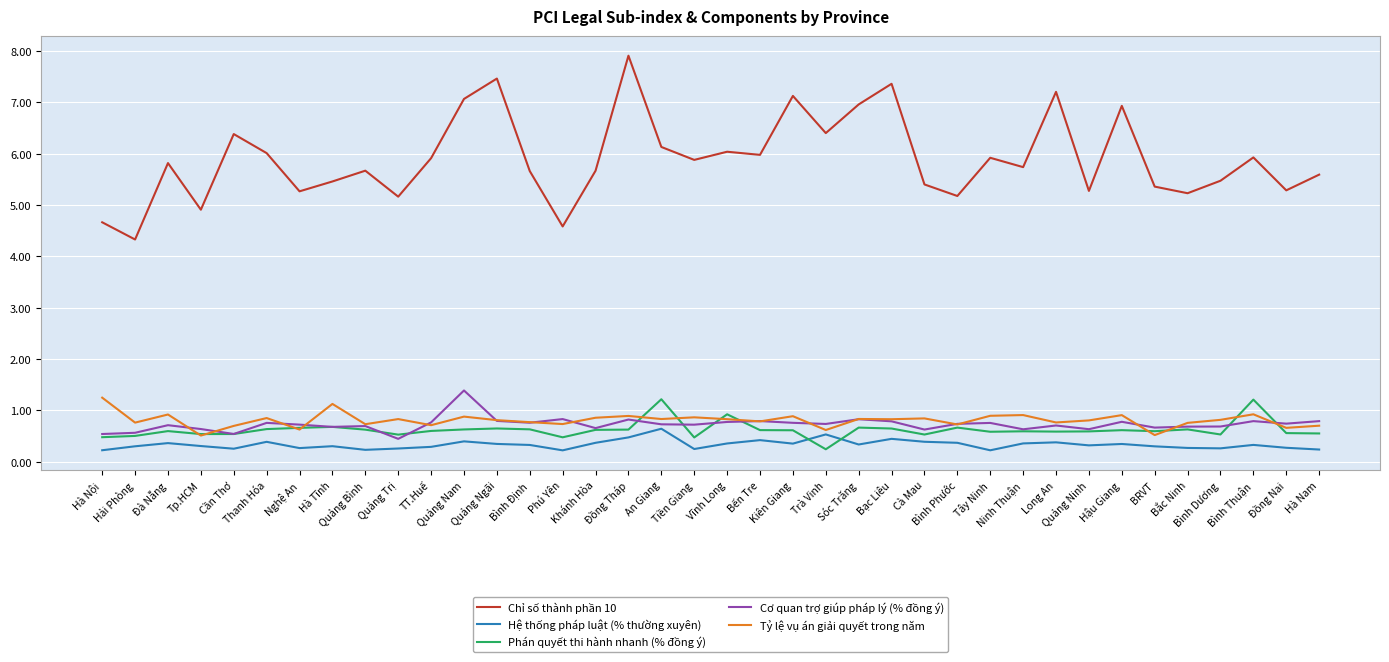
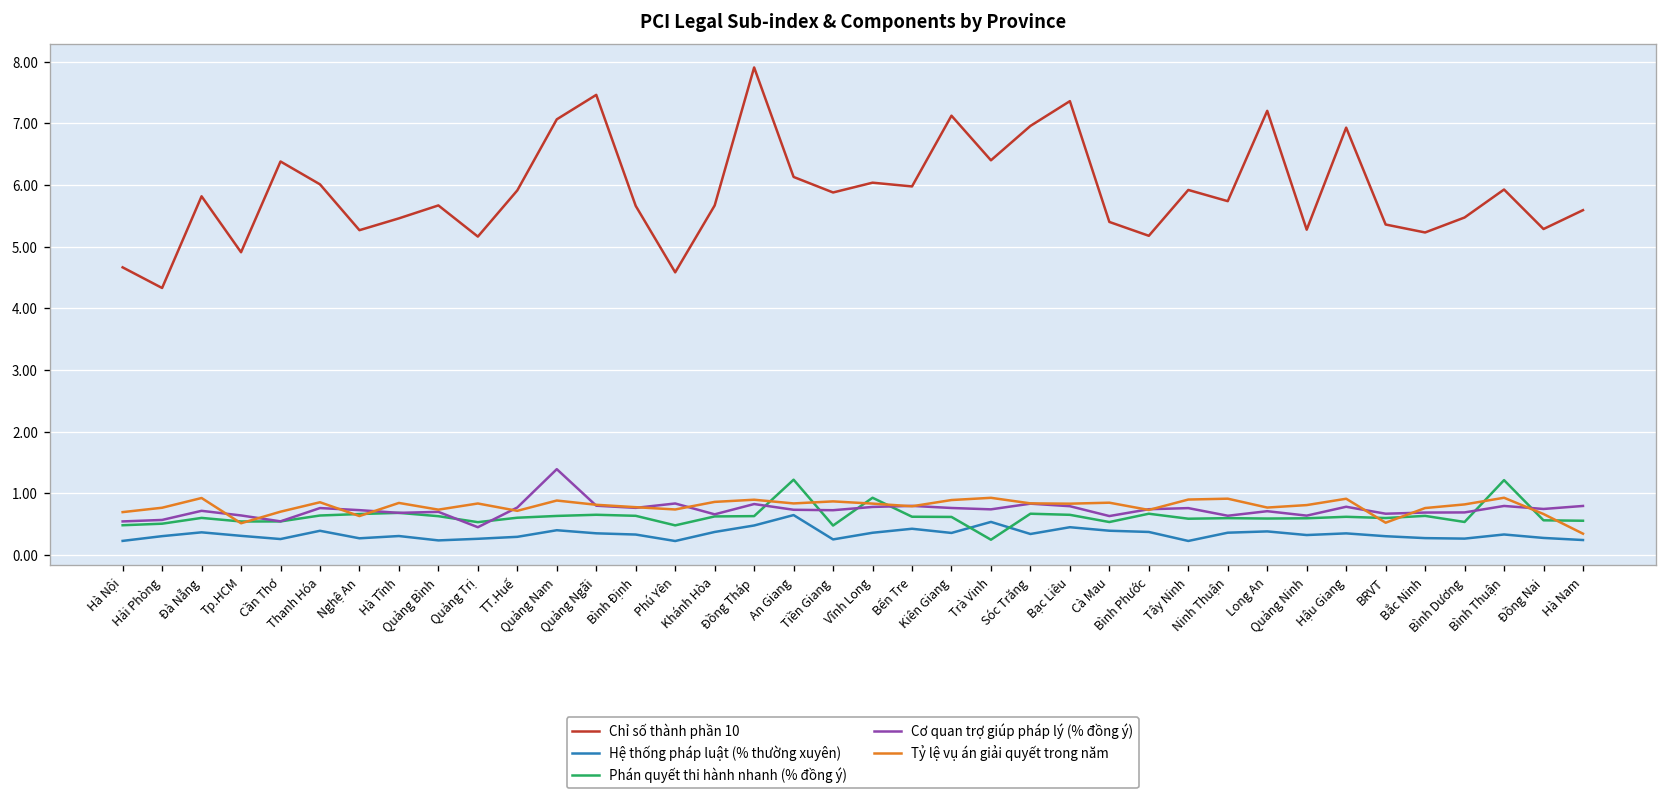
  {
    "Chỉ số thành phần 10": {
      "Hà Nội": 4.7,
      "Hải Phòng": 4.3,
      "Đà Nẵng": 5.8,
      "Tp.HCM": 4.9,
      "Cần Thơ": 6.4,
      "Thanh Hóa": 6.0,
      "Nghệ An": 5.3,
      "Hà Tĩnh": 5.5,
      "Quảng Bình": 5.7,
      "Quảng Trị": 5.2,
      "TT.Huế": 5.9,
      "Quảng Nam": 7.1,
      "Quảng Ngãi": 7.5,
      "Bình Định": 5.7,
      "Phú Yên": 4.6,
      "Khánh Hòa": 5.7,
      "Đồng Tháp": 7.9,
      "An Giang": 6.1,
      "Tiền Giang": 5.9,
      "Vĩnh Long": 6.0,
      "Bến Tre": 6.0,
      "Kiên Giang": 7.1,
      "Trà Vinh": 6.4,
      "Sóc Trăng": 7.0,
      "Bạc Liêu": 7.4,
      "Cà Mau": 5.4,
      "Bình Phước": 5.2,
      "Tây Ninh": 5.9,
      "Ninh Thuận": 5.7,
      "Long An": 7.2,
      "Quảng Ninh": 5.3,
      "Hậu Giang": 6.9,
      "BRVT": 5.4,
      "Bắc Ninh": 5.2,
      "Bình Dương": 5.5,
      "Bình Thuận": 5.9,
      "Đồng Nai": 5.3,
      "Hà Nam": 5.6
    },
    "Hệ thống pháp luật (% thường xuyên)": {
      "Hà Nội": 0.2,
      "Hải Phòng": 0.3,
      "Đà Nẵng": 0.4,
      "Tp.HCM": 0.3,
      "Cần Thơ": 0.3,
      "Thanh Hóa": 0.4,
      "Nghệ An": 0.3,
      "Hà Tĩnh": 0.3,
      "Quảng Bình": 0.2,
      "Quảng Trị": 0.3,
      "TT.Huế": 0.3,
      "Quảng Nam": 0.4,
      "Quảng Ngãi": 0.3,
      "Bình Định": 0.3,
      "Phú Yên": 0.2,
      "Khánh Hòa": 0.4,
      "Đồng Tháp": 0.5,
      "An Giang": 0.6,
      "Tiền Giang": 0.3,
      "Vĩnh Long": 0.4,
      "Bến Tre": 0.4,
      "Kiên Giang": 0.4,
      "Trà Vinh": 0.5,
      "Sóc Trăng": 0.3,
      "Bạc Liêu": 0.4,
      "Cà Mau": 0.4,
      "Bình Phước": 0.4,
      "Tây Ninh": 0.2,
      "Ninh Thuận": 0.4,
      "Long An": 0.4,
      "Quảng Ninh": 0.3,
      "Hậu Giang": 0.3,
      "BRVT": 0.3,
      "Bắc Ninh": 0.3,
      "Bình Dương": 0.3,
      "Bình Thuận": 0.3,
      "Đồng Nai": 0.3,
      "Hà Nam": 0.2
    },
    "Phán quyết thi hành nhanh (% đồng ý)": {
      "Hà Nội": 0.5,
      "Hải Phòng": 0.5,
      "Đà Nẵng": 0.6,
      "Thanh Hóa": 0.6,
      "Quảng Bình": 0.6,
      "Quảng Trị": 0.5,
      "TT.Huế": 0.6,
      "Quảng Nam": 0.6,
      "Quảng Ngãi": 0.7,
      "Bình Định": 0.6,
      "Phú Yên": 0.5,
      "Đồng Tháp": 0.6,
      "An Giang": 1.2,
      "Tiền Giang": 0.5,
      "Vĩnh Long": 0.9,
      "Bến Tre": 0.6,
      "Kiên Giang": 0.6,
      "Trà Vinh": 0.2,
      "Sóc Trăng": 0.7,
      "Bạc Liêu": 0.6,
      "Cà Mau": 0.5,
      "Bình Phước": 0.7,
      "Tây Ninh": 0.6,
      "Long An": 0.6,
      "Hậu Giang": 0.6,
      "BRVT": 0.6,
      "Bắc Ninh": 0.6,
      "Bình Dương": 0.5,
      "Bình Thuận": 1.2,
      "Đồng Nai": 0.6,
      "Hà Nam": 0.6
    },
    "Cơ quan trợ giúp pháp lý (% đồng ý)": {
      "Hà Nội": 0.5,
      "Hải Phòng": 0.6,
      "Đà Nẵng": 0.7,
      "Tp.HCM": 0.6,
      "Thanh Hóa": 0.8,
      "Nghệ An": 0.7,
      "Quảng Trị": 0.4,
      "TT.Huế": 0.8,
      "Quảng Nam": 1.4,
      "Phú Yên": 0.8,
      "Đồng Tháp": 0.8,
      "An Giang": 0.7,
      "Tiền Giang": 0.7,
      "Vĩnh Long": 0.8,
      "Kiên Giang": 0.8,
      "Trà Vinh": 0.7,
      "Cà Mau": 0.6,
      "Tây Ninh": 0.8,
      "Long An": 0.7,
      "Hậu Giang": 0.8,
      "BRVT": 0.7,
      "Bắc Ninh": 0.7,
      "Bình Dương": 0.7,
      "Bình Thuận": 0.8,
      "Đồng Nai": 0.7,
      "Hà Nam": 0.8
    },
    "Tỷ lệ vụ án giải quyết trong năm": {
-     "Hà Nội": 1.3,
+     "Hà Nội": 0.7,
      "Hải Phòng": 0.8,
      "Đà Nẵng": 0.9,
      "Cần Thơ": 0.7,
      "Thanh Hóa": 0.9,
-     "Hà Tĩnh": 1.1,
+     "Hà Tĩnh": 0.8,
      "Quảng Trị": 0.8,
      "TT.Huế": 0.7,
      "Quảng Nam": 0.9,
      "Phú Yên": 0.7,
      "Khánh Hòa": 0.9,
      "Đồng Tháp": 0.9,
      "An Giang": 0.8,
      "Tiền Giang": 0.9,
      "Vĩnh Long": 0.8,
      "Kiên Giang": 0.9,
-     "Trà Vinh": 0.6,
+     "Trà Vinh": 0.9,
      "Cà Mau": 0.8,
      "Tây Ninh": 0.9,
      "Ninh Thuận": 0.9,
      "Long An": 0.8,
      "Quảng Ninh": 0.8,
      "Hậu Giang": 0.9,
      "BRVT": 0.5,
      "Bắc Ninh": 0.8,
      "Bình Dương": 0.8,
      "Bình Thuận": 0.9,
      "Đồng Nai": 0.7,
-     "Hà Nam": 0.7
+     "Hà Nam": 0.3
    }
  }
